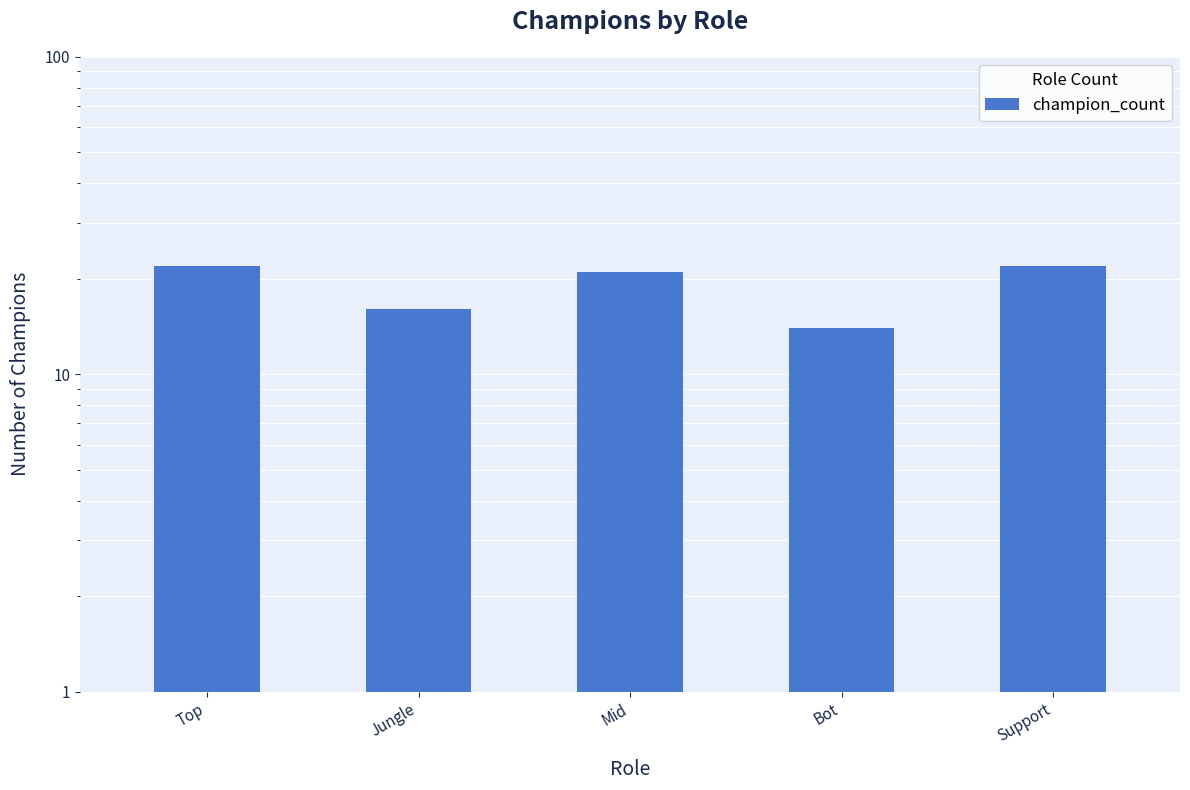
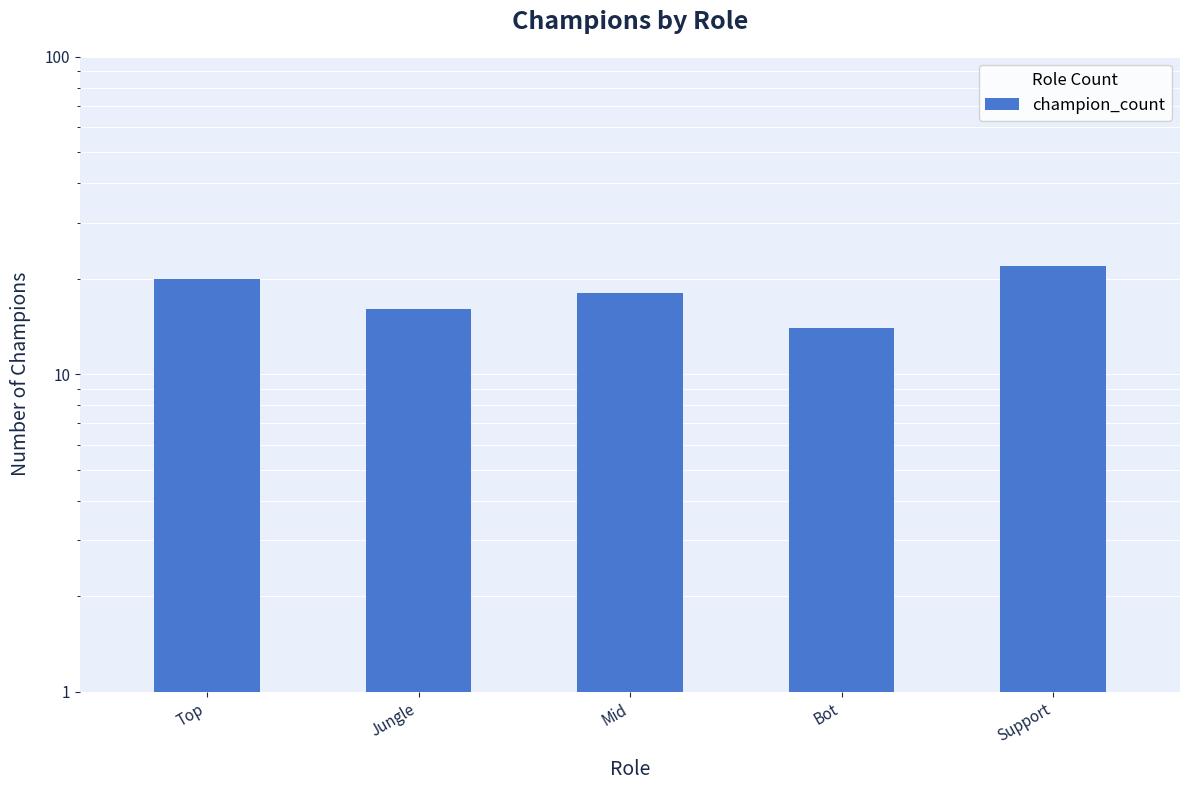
  {
-   "Top": 22,
+   "Top": 20,
    "Jungle": 16,
-   "Mid": 21,
+   "Mid": 18,
    "Bot": 14,
    "Support": 22
  }
